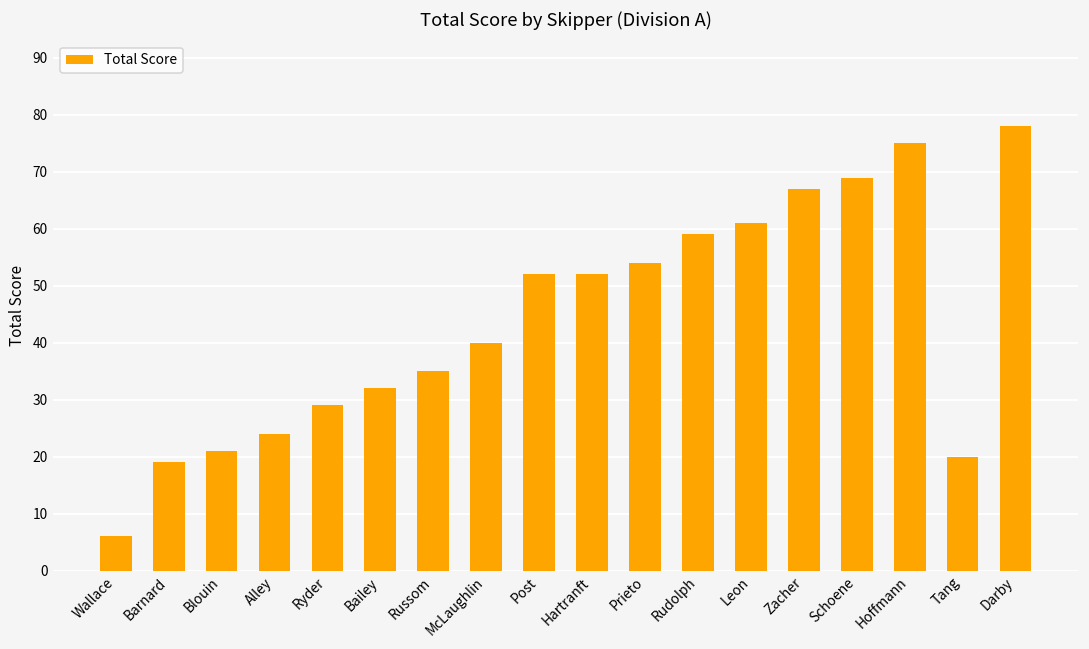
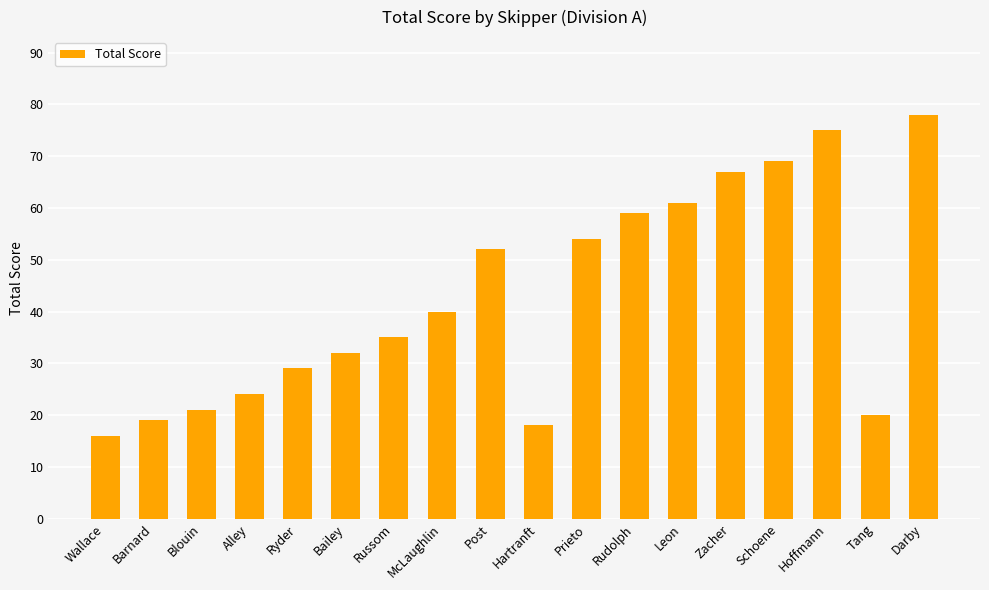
  {
-   "Wallace": 6,
+   "Wallace": 16,
    "Barnard": 19,
    "Blouin": 21,
    "Alley": 24,
    "Ryder": 29,
    "Bailey": 32,
    "Russom": 35,
    "McLaughlin": 40,
    "Post": 52,
-   "Hartranft": 52,
+   "Hartranft": 18,
    "Prieto": 54,
    "Rudolph": 59,
    "Leon": 61,
    "Zacher": 67,
    "Schoene": 69,
    "Hoffmann": 75,
    "Tang": 20,
    "Darby": 78
  }
